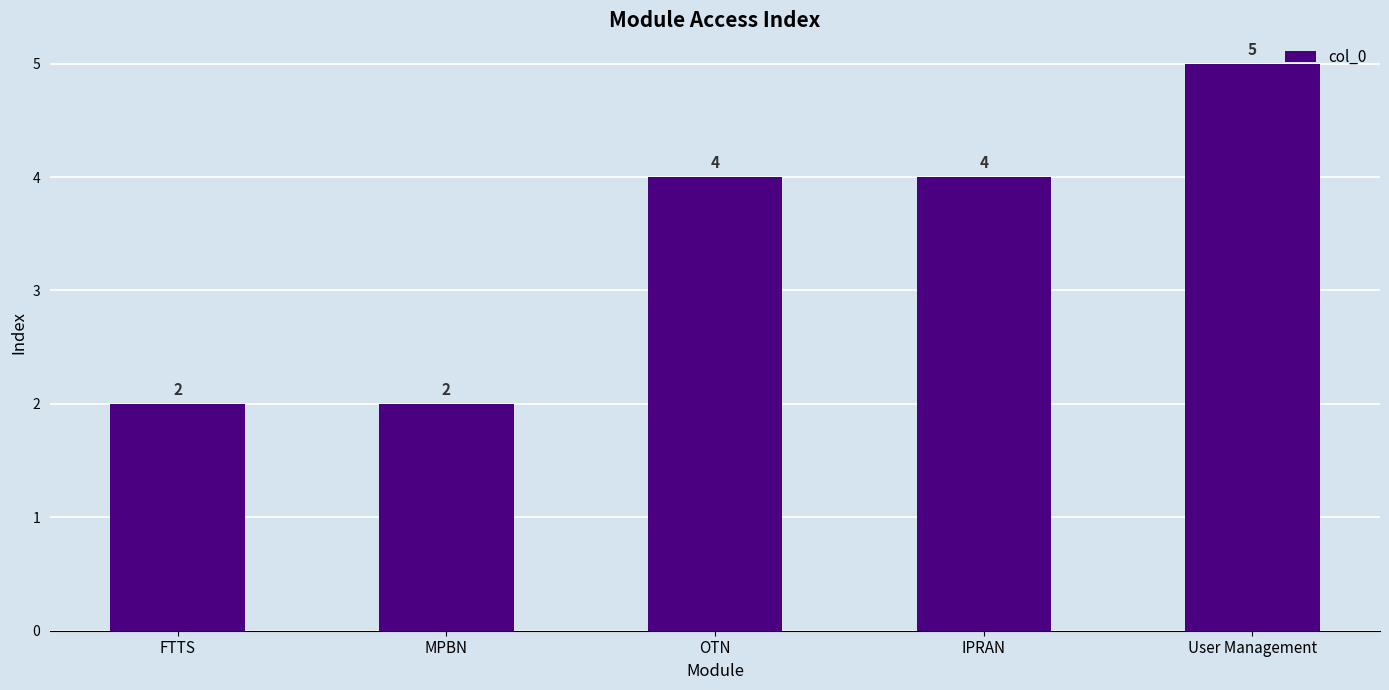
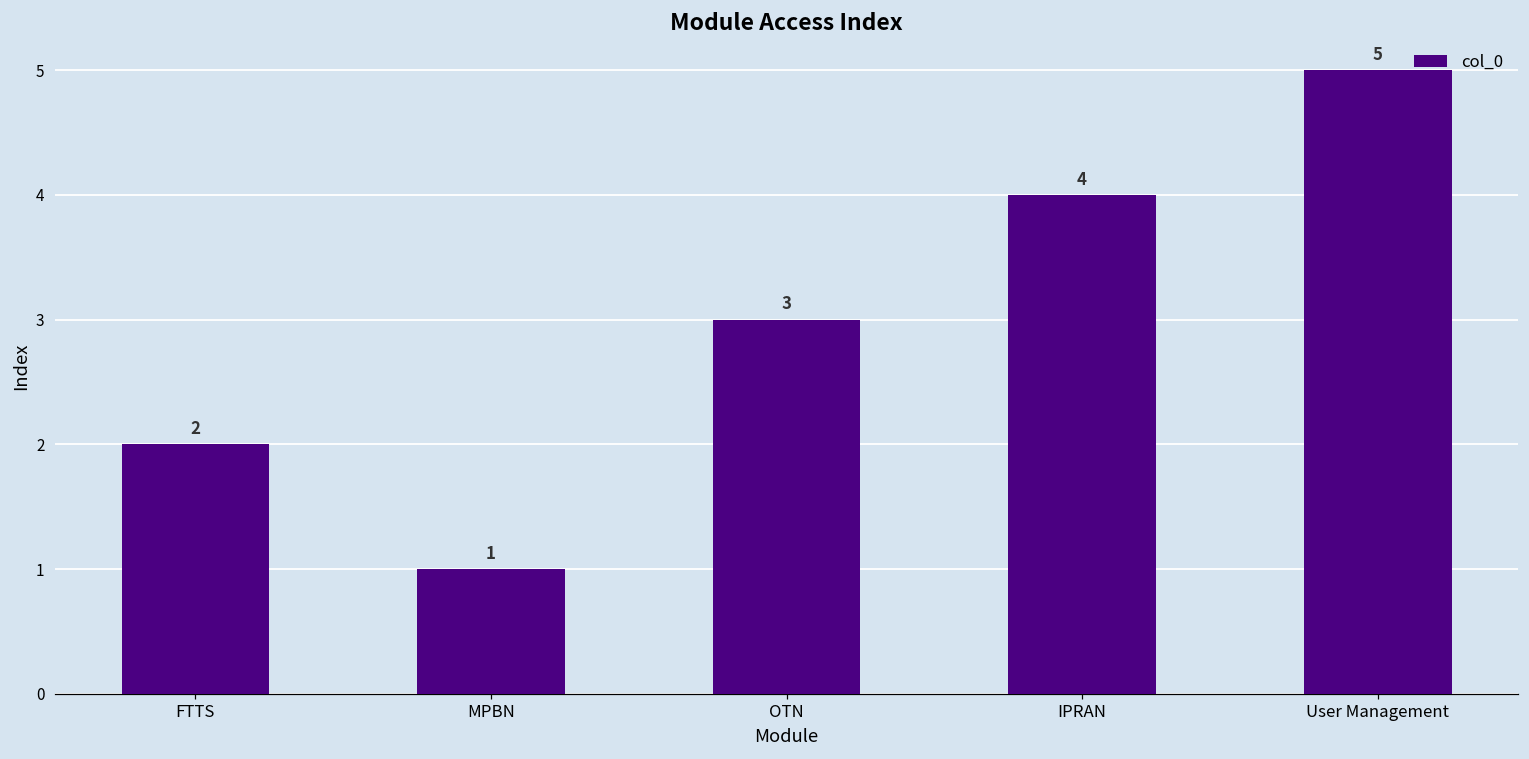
  {
    "FTTS": 2,
-   "MPBN": 2,
-   "OTN": 4,
+   "MPBN": 1,
+   "OTN": 3,
    "IPRAN": 4,
    "User Management": 5
  }
